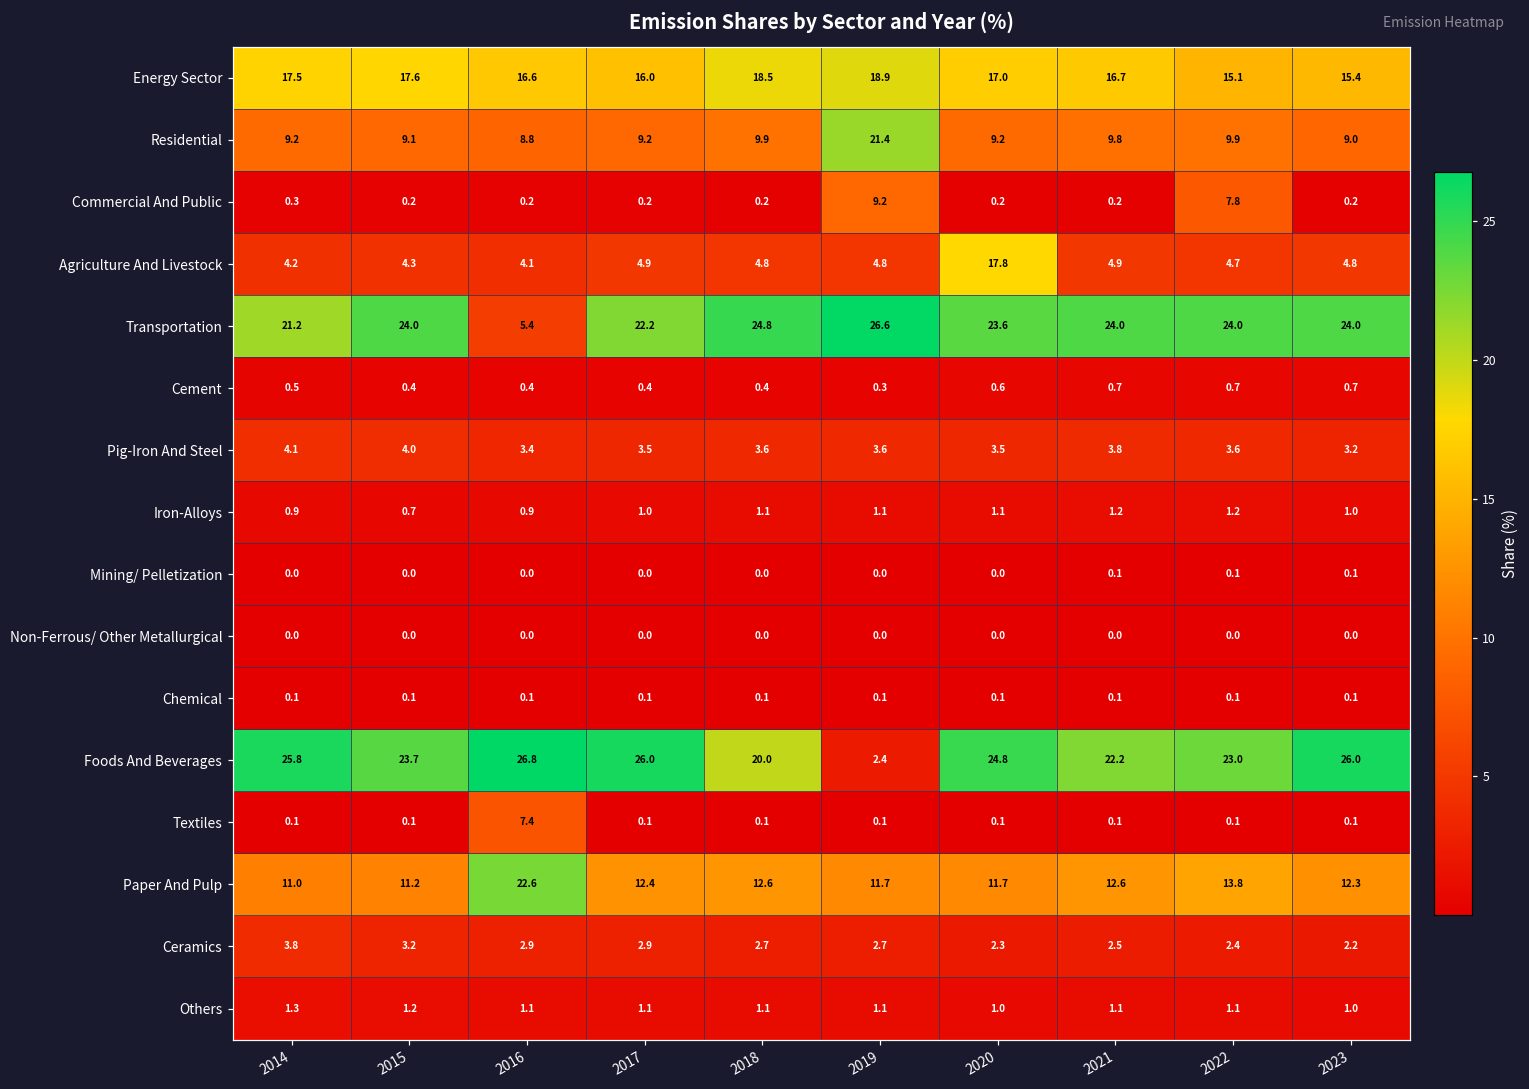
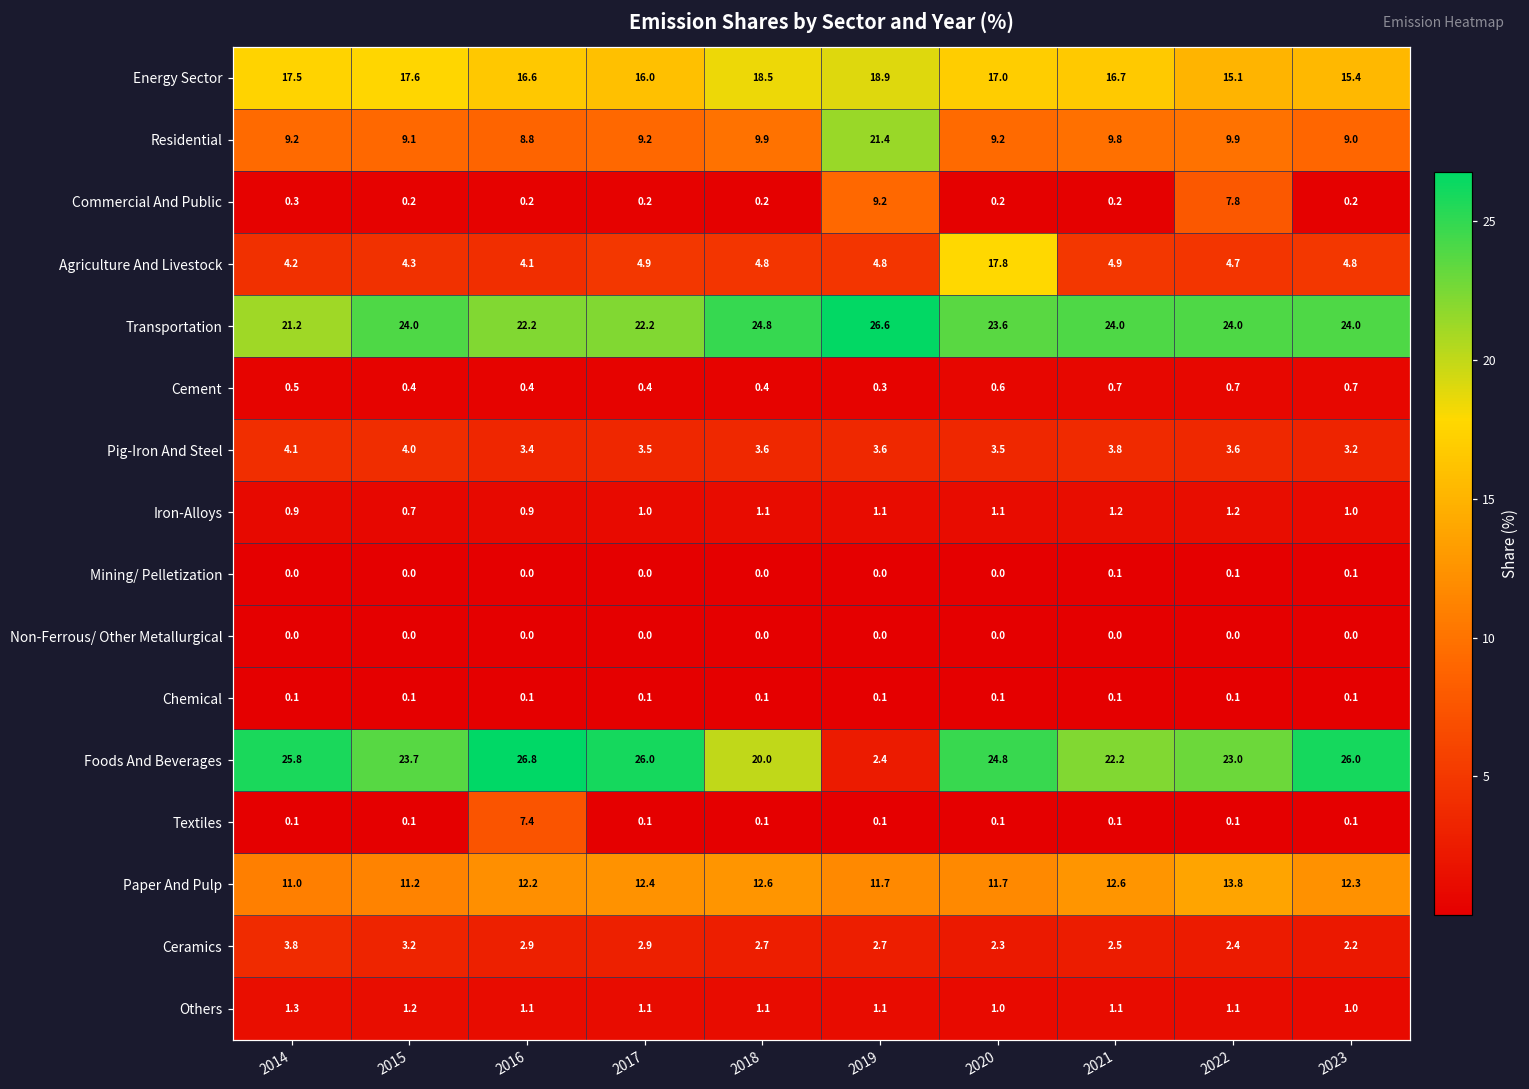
  {
    "Energy Sector": {
      "2014": 17.5,
      "2015": 17.6,
      "2016": 16.6,
      "2017": 16.0,
      "2018": 18.5,
      "2019": 18.9,
      "2020": 17.0,
      "2021": 16.7,
      "2022": 15.1,
      "2023": 15.4
    },
    "Residential": {
      "2014": 9.2,
      "2015": 9.1,
      "2016": 8.8,
      "2017": 9.2,
      "2018": 9.9,
      "2019": 21.4,
      "2020": 9.2,
      "2021": 9.8,
      "2022": 9.9,
      "2023": 9.0
    },
    "Commercial And Public": {
      "2014": 0.3,
      "2015": 0.2,
      "2016": 0.2,
      "2017": 0.2,
      "2018": 0.2,
      "2019": 9.2,
      "2020": 0.2,
      "2021": 0.2,
      "2022": 7.8,
      "2023": 0.2
    },
    "Agriculture And Livestock": {
      "2014": 4.2,
      "2015": 4.3,
      "2016": 4.1,
      "2017": 4.9,
      "2018": 4.8,
      "2019": 4.8,
      "2020": 17.8,
      "2021": 4.9,
      "2022": 4.7,
      "2023": 4.8
    },
    "Transportation": {
      "2014": 21.2,
      "2015": 24.0,
-     "2016": 5.4,
+     "2016": 22.2,
      "2017": 22.2,
      "2018": 24.8,
      "2019": 26.6,
      "2020": 23.6,
      "2021": 24.0,
      "2022": 24.0,
      "2023": 24.0
    },
    "Cement": {
      "2014": 0.5,
      "2015": 0.4,
      "2016": 0.4,
      "2017": 0.4,
      "2018": 0.4,
      "2019": 0.3,
      "2020": 0.6,
      "2021": 0.7,
      "2022": 0.7,
      "2023": 0.7
    },
    "Pig-Iron And Steel": {
      "2014": 4.1,
      "2015": 4.0,
      "2016": 3.4,
      "2017": 3.5,
      "2018": 3.6,
      "2019": 3.6,
      "2020": 3.5,
      "2021": 3.8,
      "2022": 3.6,
      "2023": 3.2
    },
    "Iron-Alloys": {
      "2014": 0.9,
      "2015": 0.7,
      "2016": 0.9,
      "2017": 1.0,
      "2018": 1.1,
      "2019": 1.1,
      "2020": 1.1,
      "2021": 1.2,
      "2022": 1.2,
      "2023": 1.0
    },
    "Mining/ Pelletization": {
      "2014": 0.0,
      "2015": 0.0,
      "2016": 0.0,
      "2017": 0.0,
      "2018": 0.0,
      "2019": 0.0,
      "2020": 0.0,
      "2021": 0.1,
      "2022": 0.1,
      "2023": 0.1
    },
    "Non-Ferrous/ Other Metallurgical": {
      "2014": 0.0,
      "2015": 0.0,
      "2016": 0.0,
      "2017": 0.0,
      "2018": 0.0,
      "2019": 0.0,
      "2020": 0.0,
      "2021": 0.0,
      "2022": 0.0,
      "2023": 0.0
    },
    "Chemical": {
      "2014": 0.1,
      "2015": 0.1,
      "2016": 0.1,
      "2017": 0.1,
      "2018": 0.1,
      "2019": 0.1,
      "2020": 0.1,
      "2021": 0.1,
      "2022": 0.1,
      "2023": 0.1
    },
    "Foods And Beverages": {
      "2014": 25.8,
      "2015": 23.7,
      "2016": 26.8,
      "2017": 26.0,
      "2018": 20.0,
      "2019": 2.4,
      "2020": 24.8,
      "2021": 22.2,
      "2022": 23.0,
      "2023": 26.0
    },
    "Textiles": {
      "2014": 0.1,
      "2015": 0.1,
      "2016": 7.4,
      "2017": 0.1,
      "2018": 0.1,
      "2019": 0.1,
      "2020": 0.1,
      "2021": 0.1,
      "2022": 0.1,
      "2023": 0.1
    },
    "Paper And Pulp": {
      "2014": 11.0,
      "2015": 11.2,
-     "2016": 22.6,
+     "2016": 12.2,
      "2017": 12.4,
      "2018": 12.6,
      "2019": 11.7,
      "2020": 11.7,
      "2021": 12.6,
      "2022": 13.8,
      "2023": 12.3
    },
    "Ceramics": {
      "2014": 3.8,
      "2015": 3.2,
      "2016": 2.9,
      "2017": 2.9,
      "2018": 2.7,
      "2019": 2.7,
      "2020": 2.3,
      "2021": 2.5,
      "2022": 2.4,
      "2023": 2.2
    },
    "Others": {
      "2014": 1.3,
      "2015": 1.2,
      "2016": 1.1,
      "2017": 1.1,
      "2018": 1.1,
      "2019": 1.1,
      "2020": 1.0,
      "2021": 1.1,
      "2022": 1.1,
      "2023": 1.0
    }
  }
